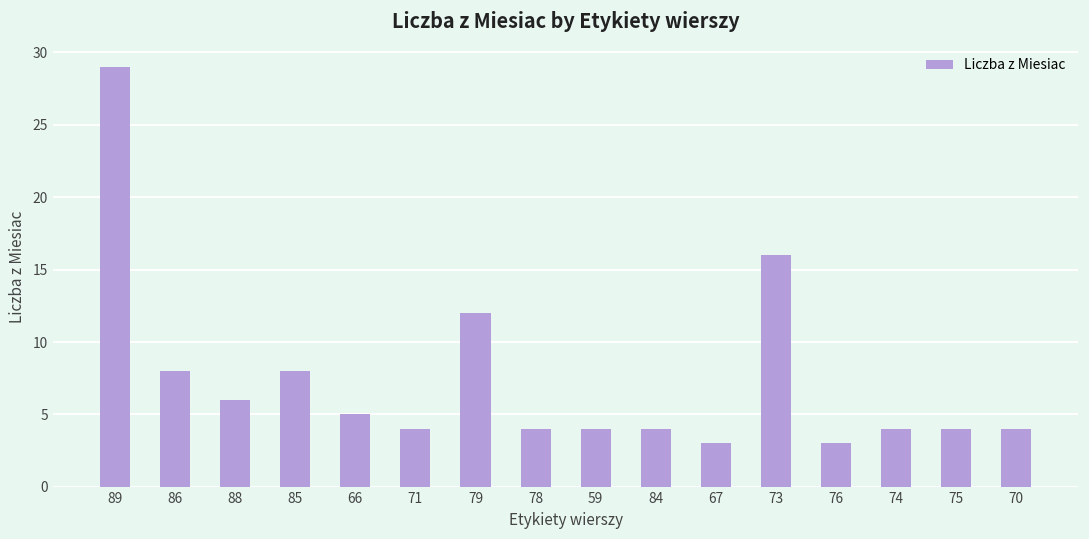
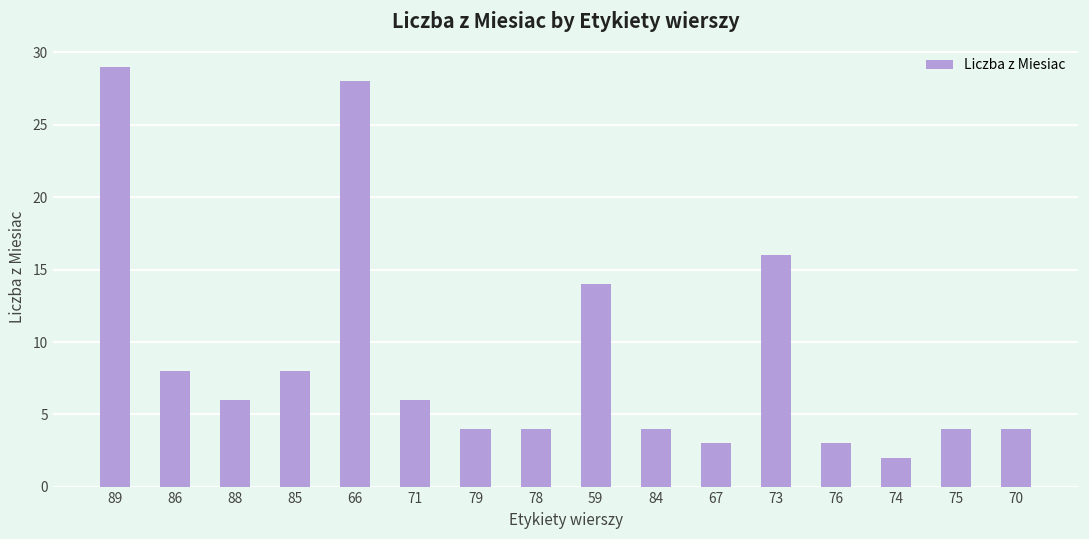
  {
    "89": 29,
    "86": 8,
    "88": 6,
    "85": 8,
-   "66": 5,
-   "71": 4,
-   "79": 12,
+   "66": 28,
+   "71": 6,
+   "79": 4,
    "78": 4,
-   "59": 4,
+   "59": 14,
    "84": 4,
    "67": 3,
    "73": 16,
    "76": 3,
-   "74": 4,
+   "74": 2,
    "75": 4,
    "70": 4
  }
